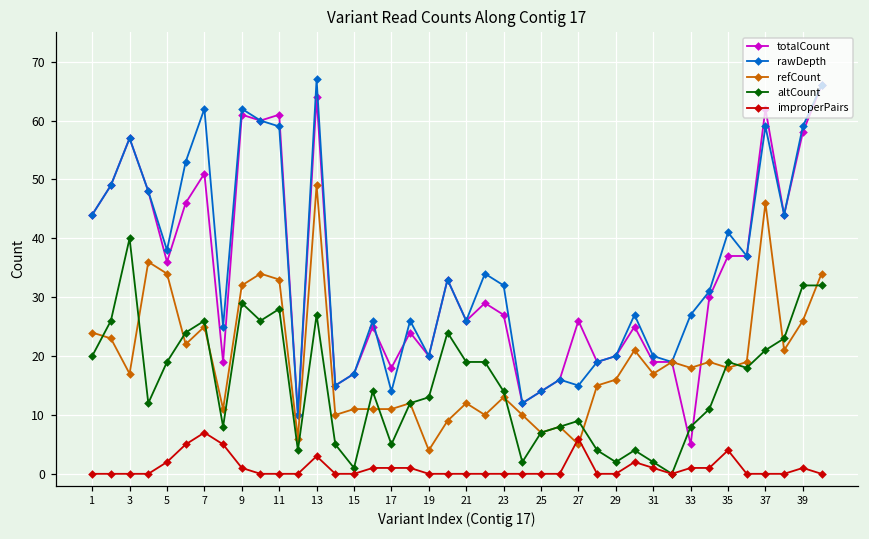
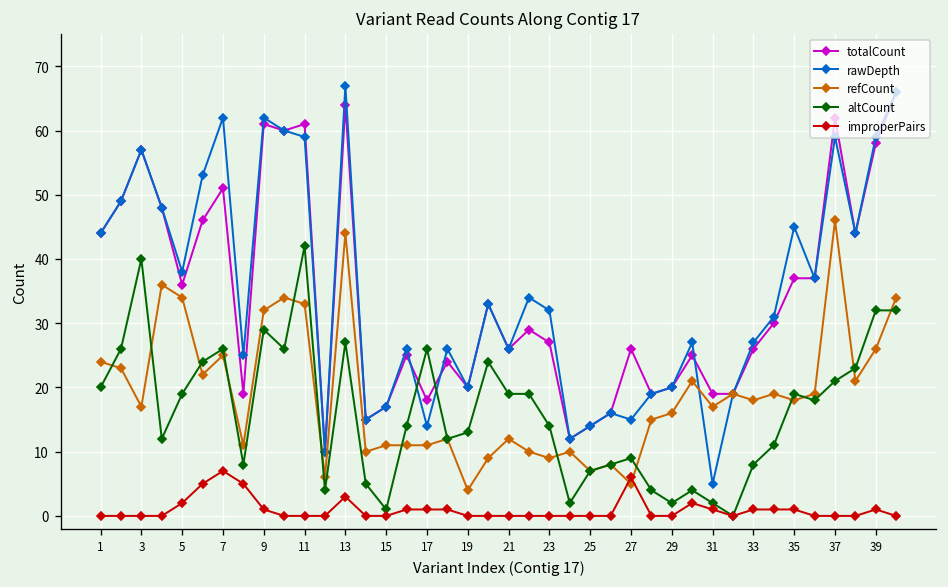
  {
    "totalCount": {
      "5": 36,
      "7": 51,
      "9": 61,
      "11": 61,
      "13": 64,
      "17": 18,
      "23": 27,
      "27": 26,
      "31": 19,
-     "33": 5,
+     "33": 26,
      "35": 37,
      "39": 58
    },
    "rawDepth": {
      "5": 38,
      "7": 62,
      "9": 62,
      "11": 59,
      "13": 67,
      "17": 14,
      "23": 32,
      "27": 15,
-     "31": 20,
+     "31": 5,
      "33": 27,
-     "35": 41,
+     "35": 45,
      "37": 59,
      "39": 59
    },
    "refCount": {
      "1": 24,
      "3": 17,
      "5": 34,
      "7": 25,
      "9": 32,
      "11": 33,
-     "13": 49,
+     "13": 44,
      "15": 11,
      "17": 11,
      "19": 4,
      "21": 12,
-     "23": 13,
+     "23": 9,
      "27": 5,
      "29": 16,
      "31": 17,
      "33": 18,
      "35": 18,
      "37": 46,
      "39": 26
    },
    "altCount": {
      "1": 20,
      "3": 40,
      "5": 19,
      "7": 26,
      "9": 29,
-     "11": 28,
+     "11": 42,
      "13": 27,
      "15": 1,
-     "17": 5,
+     "17": 26,
      "19": 13,
      "21": 19,
      "23": 14,
      "27": 9,
      "29": 2,
      "31": 2,
      "33": 8,
      "35": 19,
      "37": 21,
      "39": 32
    },
    "improperPairs": {
      "1": 0,
      "3": 0,
      "5": 2,
      "7": 7,
      "9": 1,
      "11": 0,
      "13": 3,
      "15": 0,
      "17": 1,
      "19": 0,
      "21": 0,
      "23": 0,
      "25": 0,
      "27": 6,
      "29": 0,
      "31": 1,
      "33": 1,
-     "35": 4,
+     "35": 1,
      "37": 0,
      "39": 1
    }
  }
